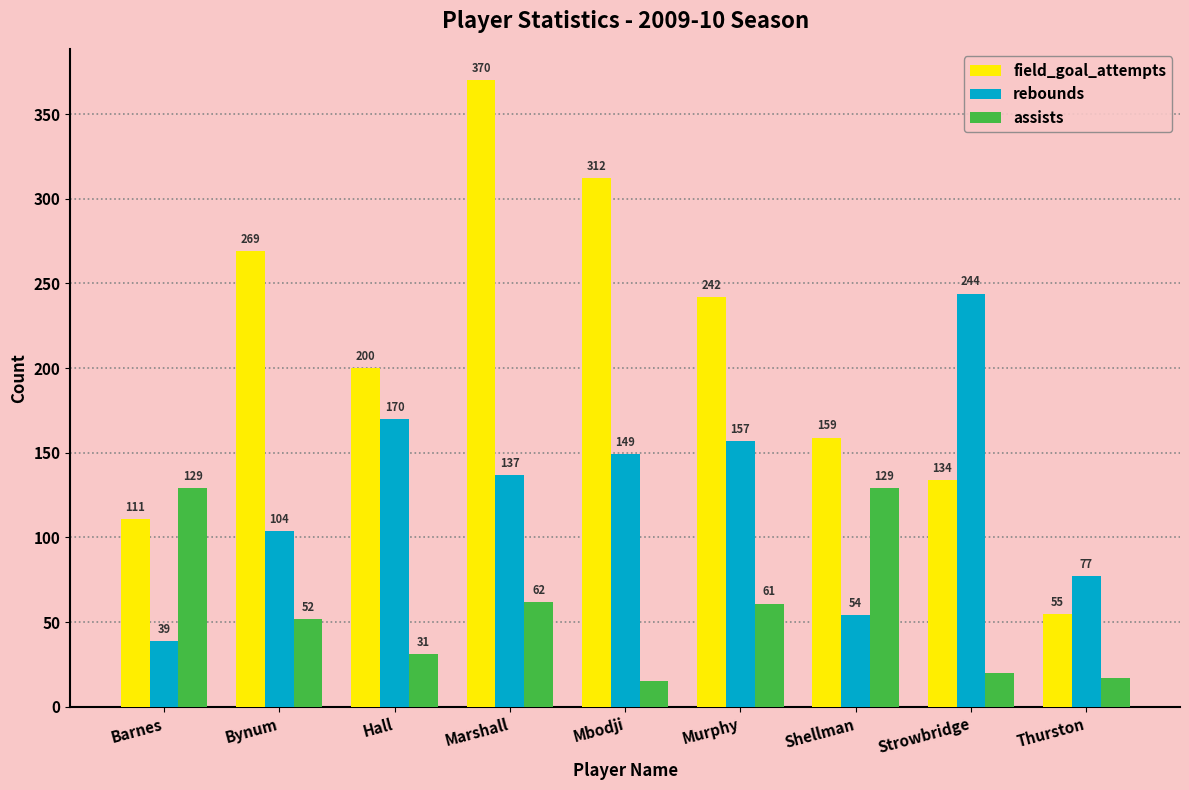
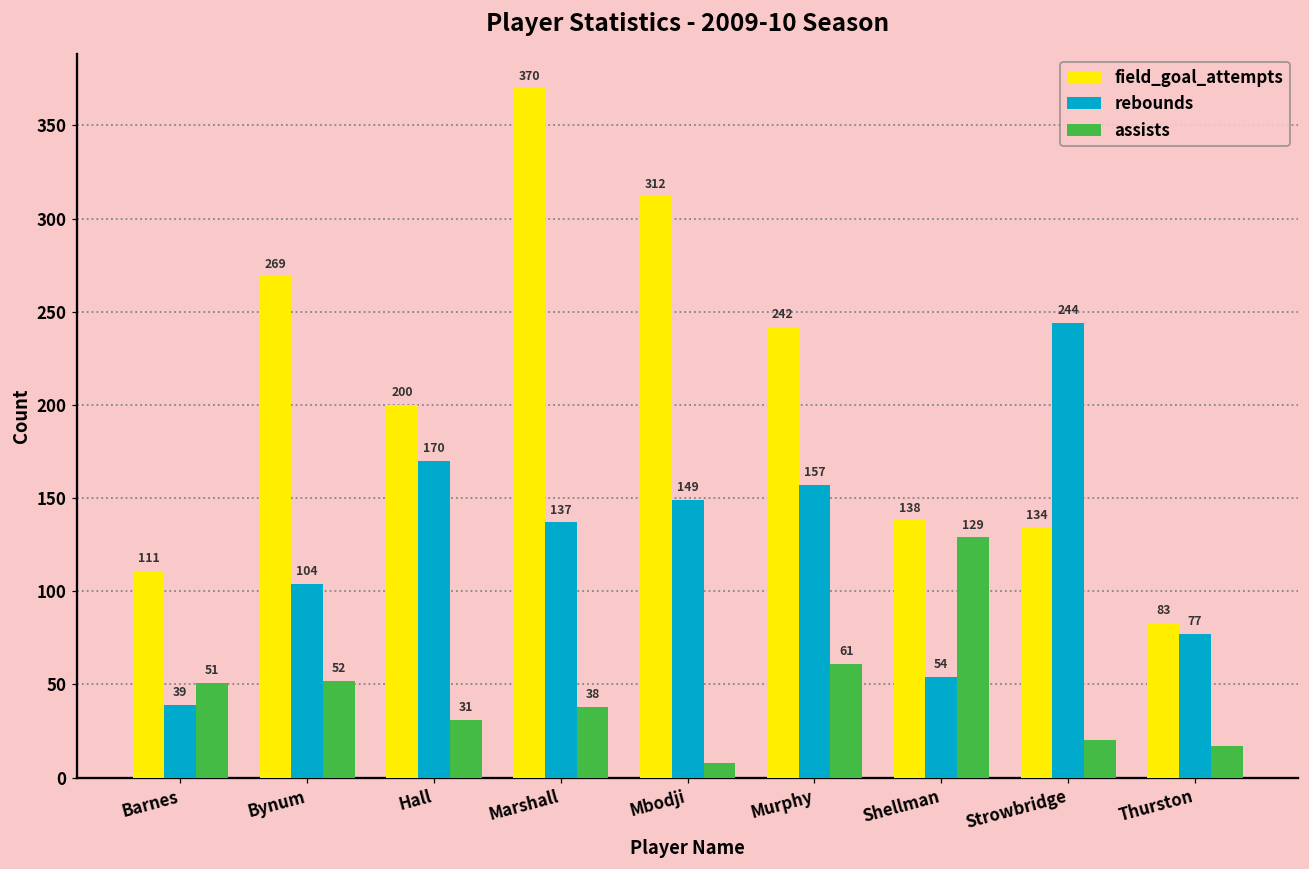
  {
    "field_goal_attempts": {
      "Barnes": 111,
      "Bynum": 269,
      "Hall": 200,
      "Marshall": 370,
      "Mbodji": 312,
      "Murphy": 242,
-     "Shellman": 159,
+     "Shellman": 138,
      "Strowbridge": 134,
-     "Thurston": 55
+     "Thurston": 83
    },
    "rebounds": {
      "Barnes": 39,
      "Bynum": 104,
      "Hall": 170,
      "Marshall": 137,
      "Mbodji": 149,
      "Murphy": 157,
      "Shellman": 54,
      "Strowbridge": 244,
      "Thurston": 77
    },
    "assists": {
-     "Barnes": 129,
+     "Barnes": 51,
      "Bynum": 52,
      "Hall": 31,
-     "Marshall": 62,
-     "Mbodji": 15,
+     "Marshall": 38,
+     "Mbodji": 8,
      "Murphy": 61,
      "Shellman": 129
    }
  }
